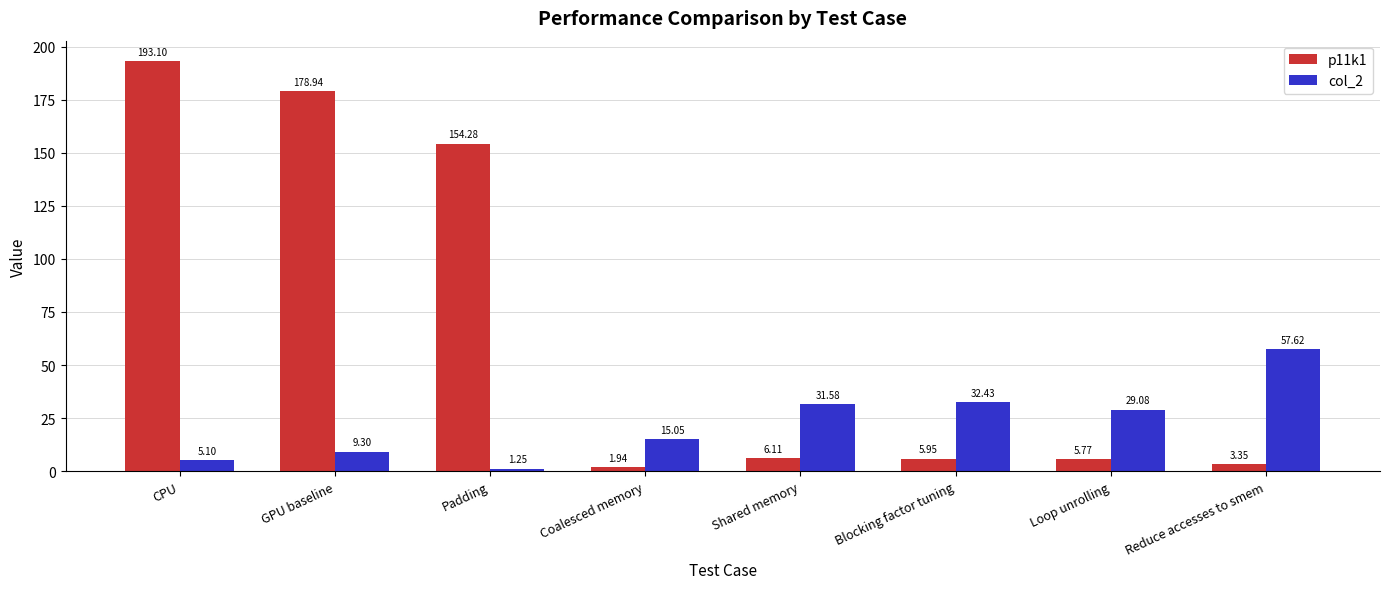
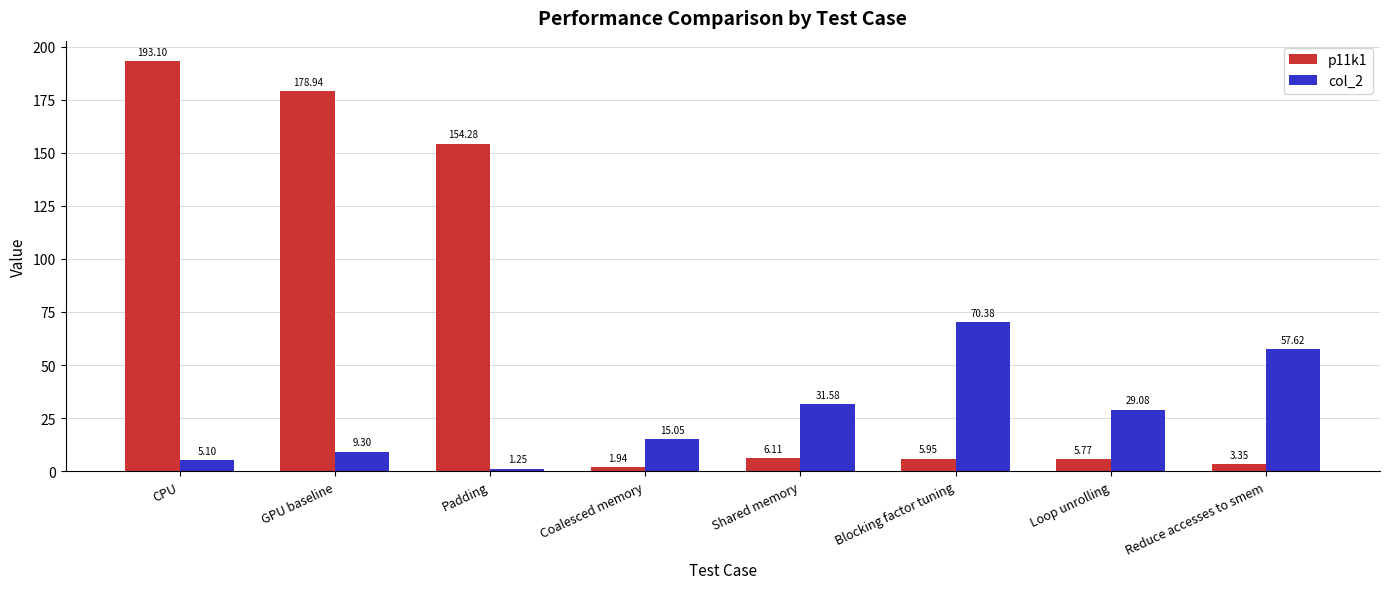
  {
    "p11k1": {
      "CPU": 193.10,
      "GPU baseline": 178.94,
      "Padding": 154.28,
      "Coalesced memory": 1.94,
      "Shared memory": 6.11,
      "Blocking factor tuning": 5.95,
      "Loop unrolling": 5.77,
      "Reduce accesses to smem": 3.35
    },
    "col_2": {
      "CPU": 5.10,
      "GPU baseline": 9.30,
      "Padding": 1.25,
      "Coalesced memory": 15.05,
      "Shared memory": 31.58,
-     "Blocking factor tuning": 32.43,
+     "Blocking factor tuning": 70.38,
      "Loop unrolling": 29.08,
      "Reduce accesses to smem": 57.62
    }
  }
